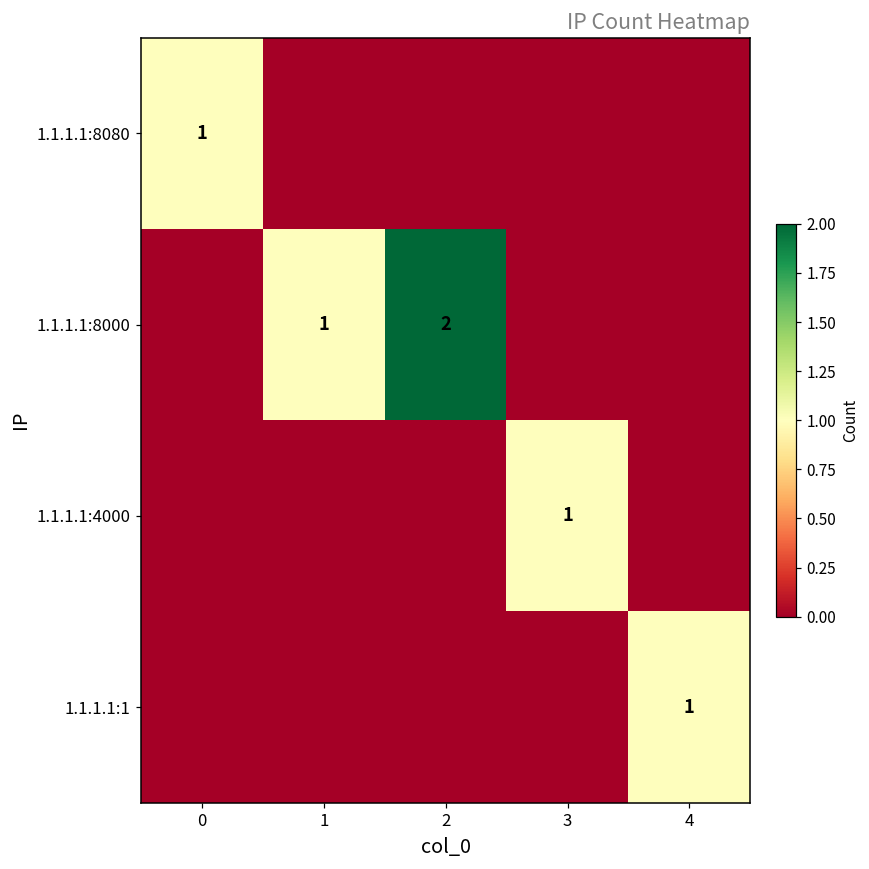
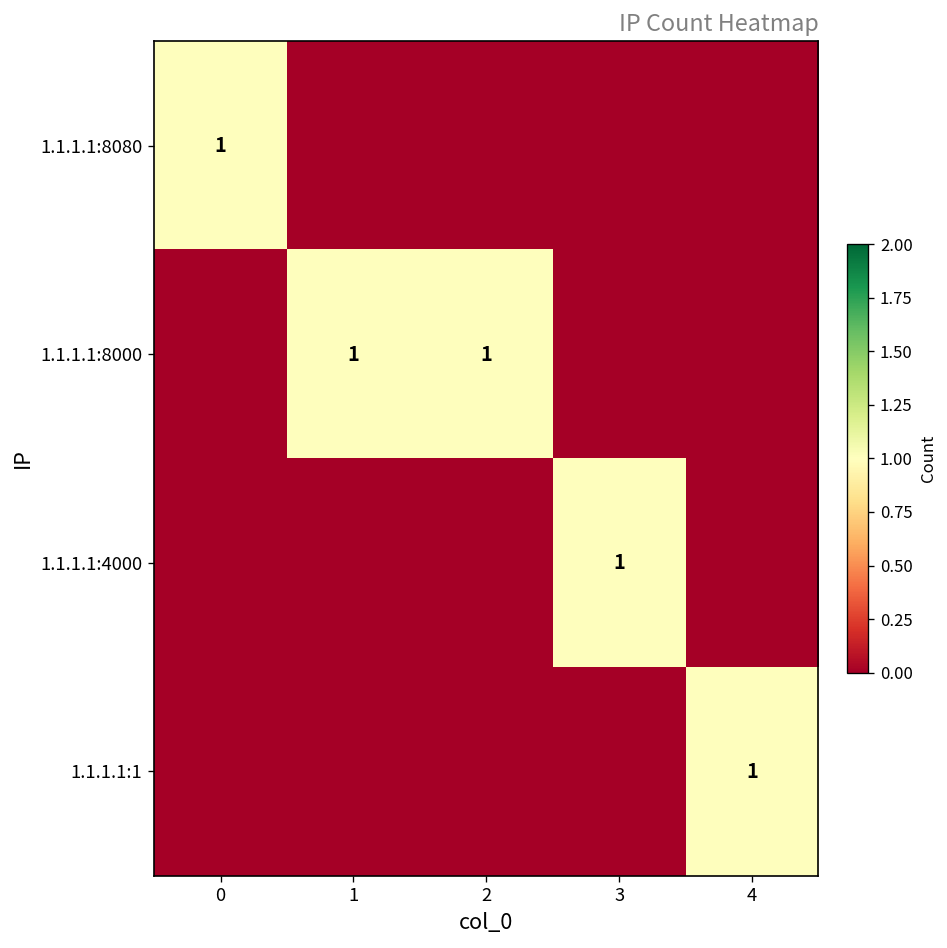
  {
    "1.1.1.1:8080": {
      "0": 1
    },
    "1.1.1.1:8000": {
      "1": 1,
-     "2": 2
+     "2": 1
    },
    "1.1.1.1:4000": {
      "3": 1
    },
    "1.1.1.1:1": {
      "4": 1
    }
  }
